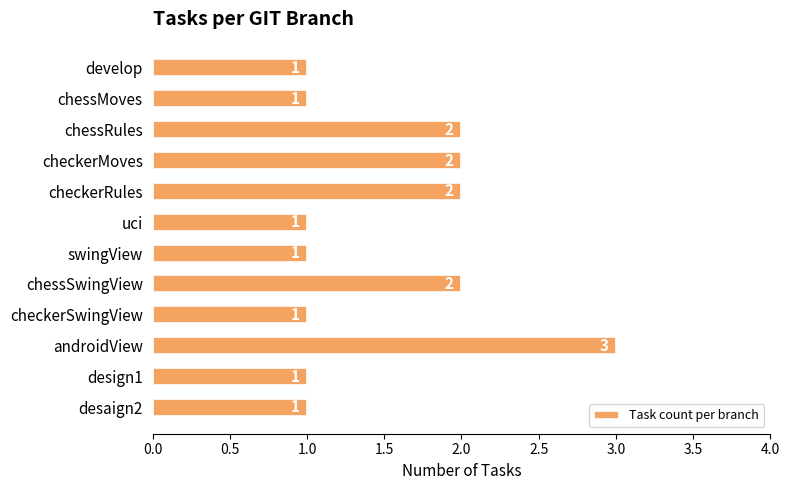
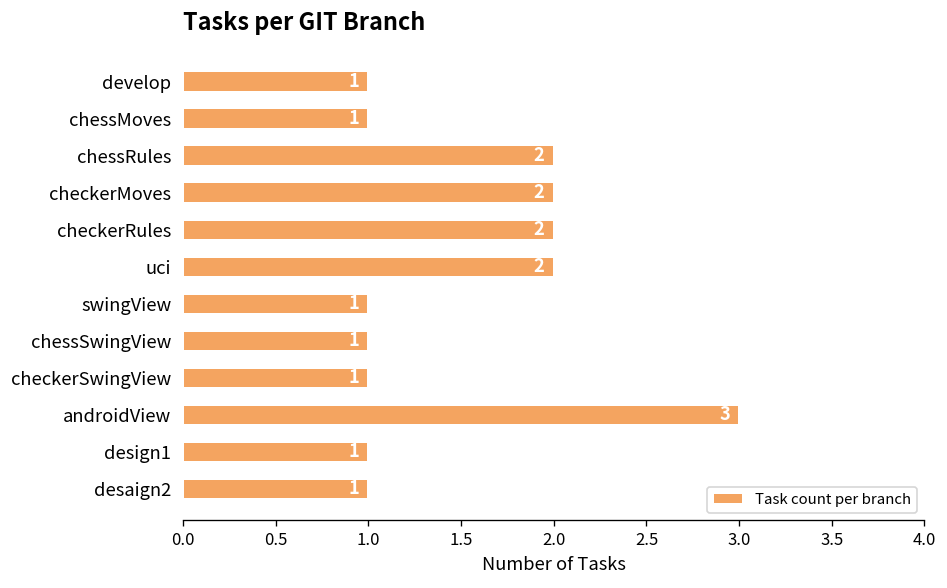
  {
    "develop": 1,
    "chessMoves": 1,
    "chessRules": 2,
    "checkerMoves": 2,
    "checkerRules": 2,
-   "uci": 1,
+   "uci": 2,
    "swingView": 1,
-   "chessSwingView": 2,
+   "chessSwingView": 1,
    "checkerSwingView": 1,
    "androidView": 3,
    "design1": 1,
    "desaign2": 1
  }
